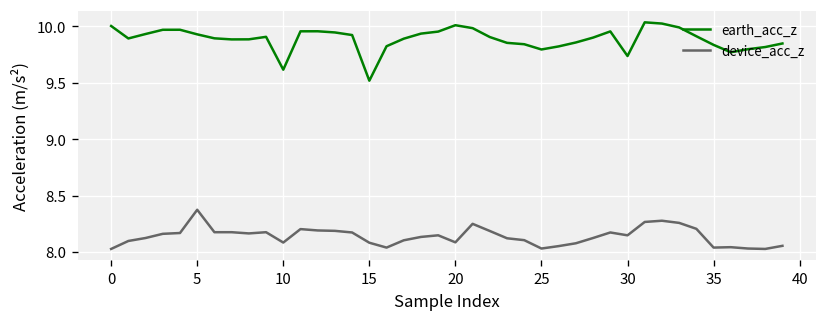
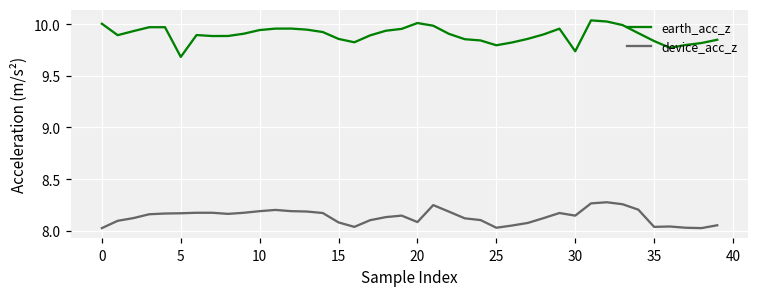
  {
    "earth_acc_z": {
      "0": 10.0,
-     "5": 9.9,
-     "10": 9.6,
-     "15": 9.5,
+     "5": 9.7,
+     "10": 9.9,
+     "15": 9.9,
      "20": 10.0,
      "25": 9.8,
      "30": 9.7,
      "35": 9.8
    },
    "device_acc_z": {
      "0": 8.0,
-     "5": 8.4,
-     "10": 8.1,
+     "5": 8.2,
+     "10": 8.2,
      "15": 8.1,
      "20": 8.1,
      "25": 8.0,
      "30": 8.1,
      "35": 8.0
    }
  }
